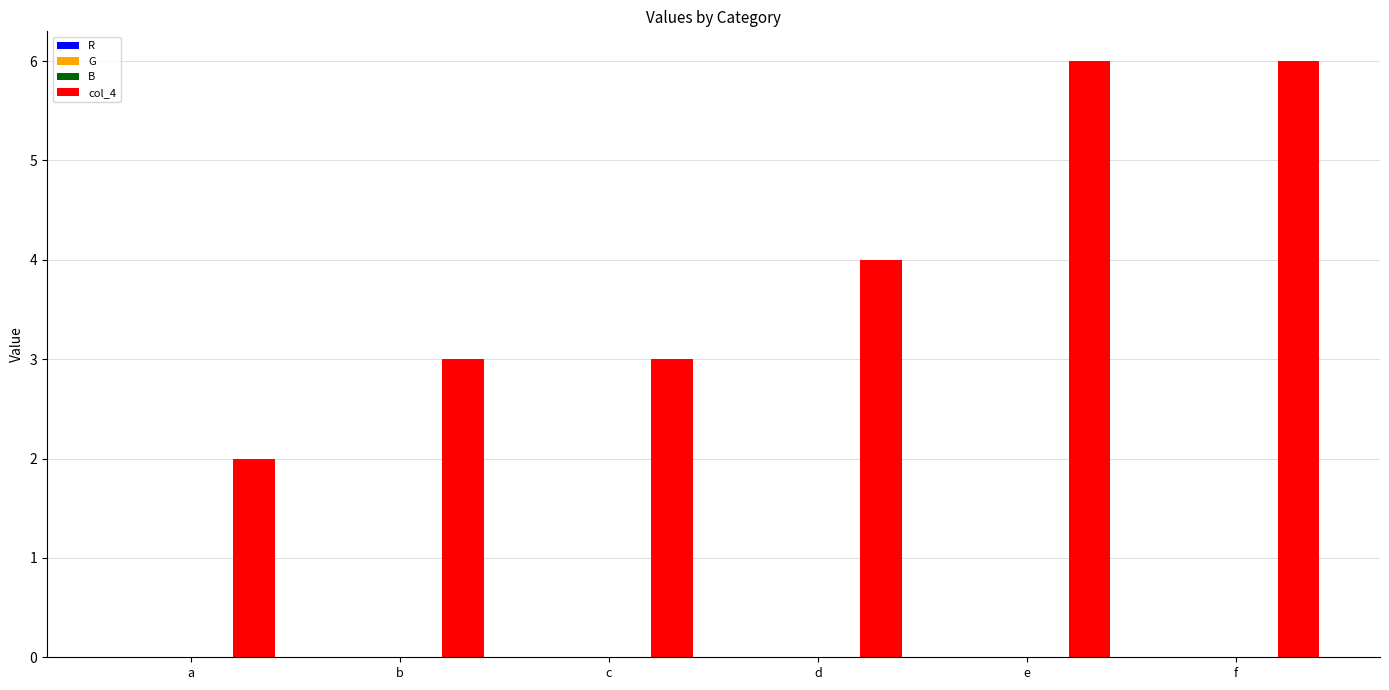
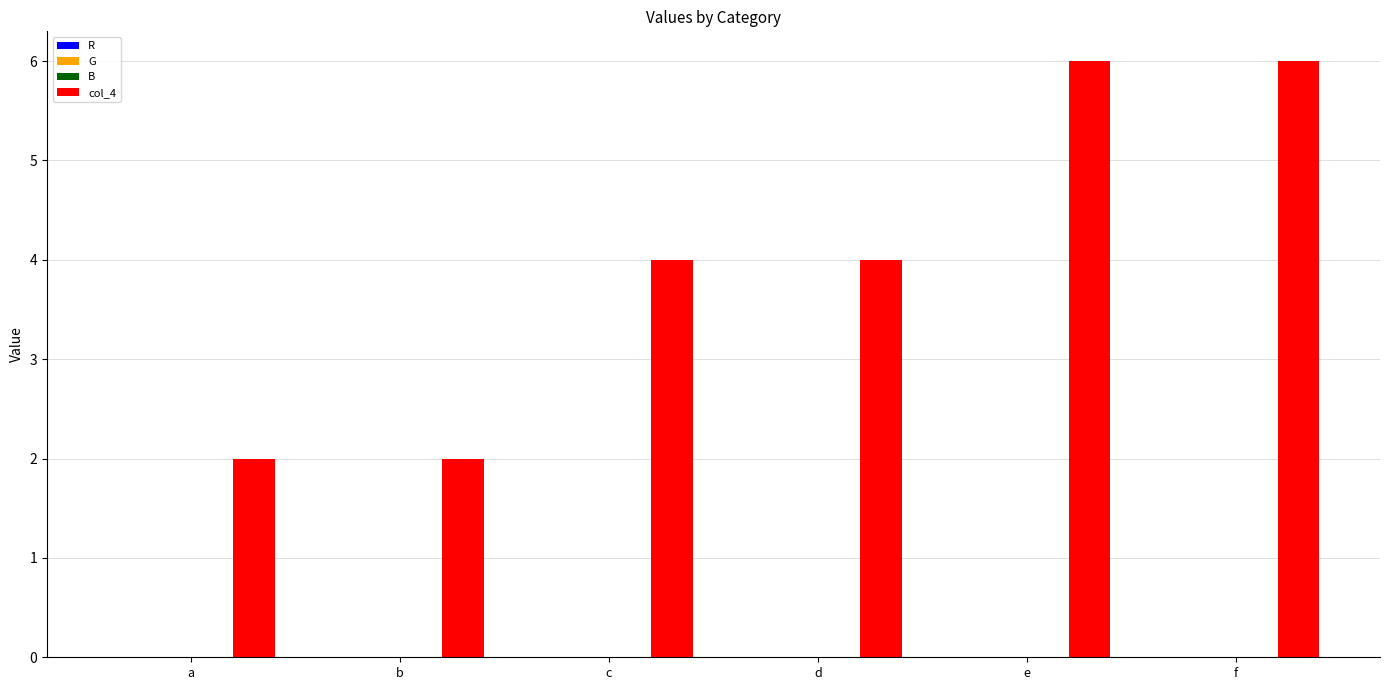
  {
    "R": {
      "a": 0,
      "b": 0,
      "c": 0,
      "d": 0,
      "e": 0,
      "f": 0
    },
    "G": {
      "a": 0,
      "b": 0,
      "c": 0,
      "d": 0,
      "e": 0,
      "f": 0
    },
    "B": {
      "a": 0,
      "b": 0,
      "c": 0,
      "d": 0,
      "e": 0,
      "f": 0
    },
    "col_4": {
      "a": 2,
-     "b": 3,
-     "c": 3,
+     "b": 2,
+     "c": 4,
      "d": 4,
      "e": 6,
      "f": 6
    }
  }
